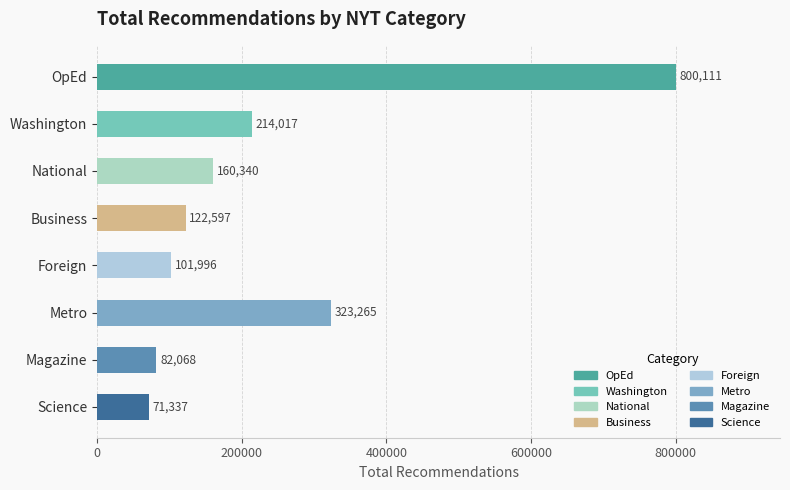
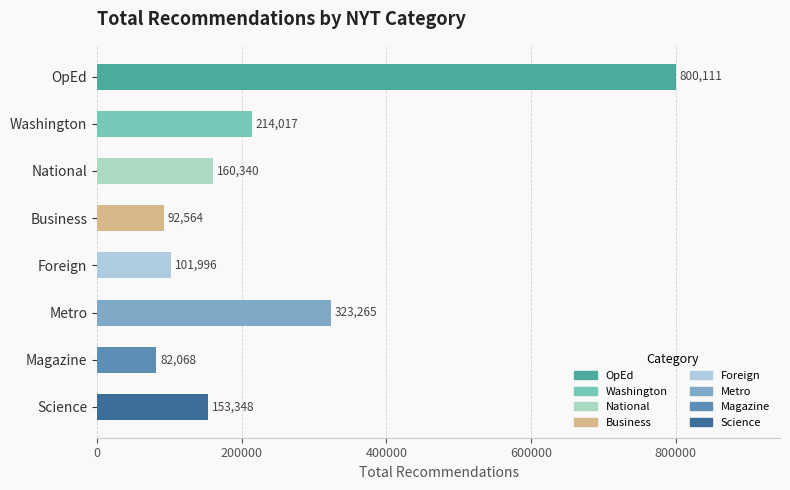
  {
    "OpEd": "800,111",
    "Washington": "214,017",
    "National": "160,340",
-   "Business": "122,597",
+   "Business": "92,564",
    "Foreign": "101,996",
    "Metro": "323,265",
    "Magazine": "82,068",
-   "Science": "71,337"
+   "Science": "153,348"
  }
